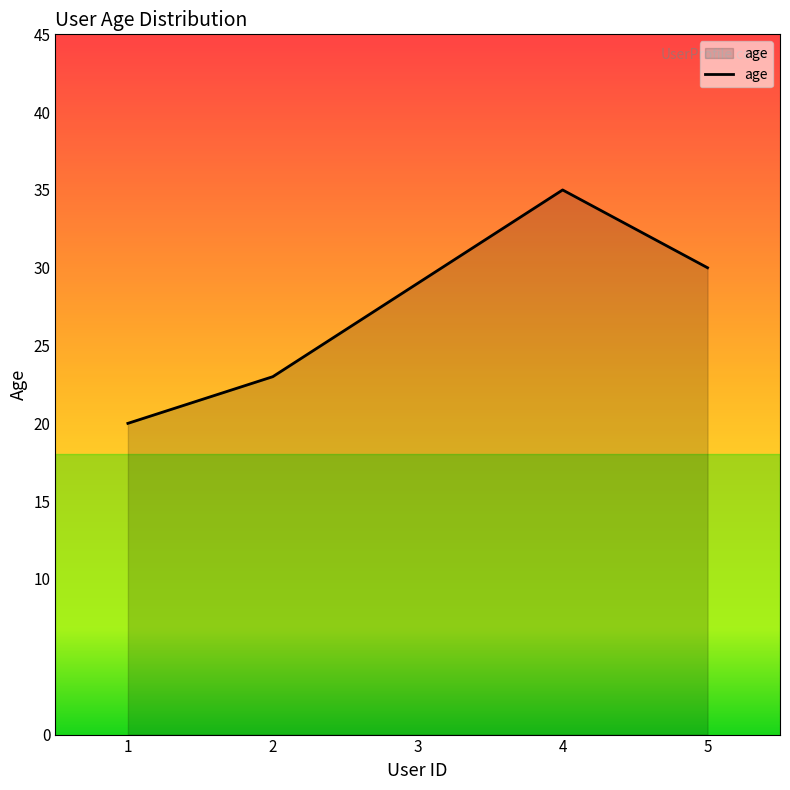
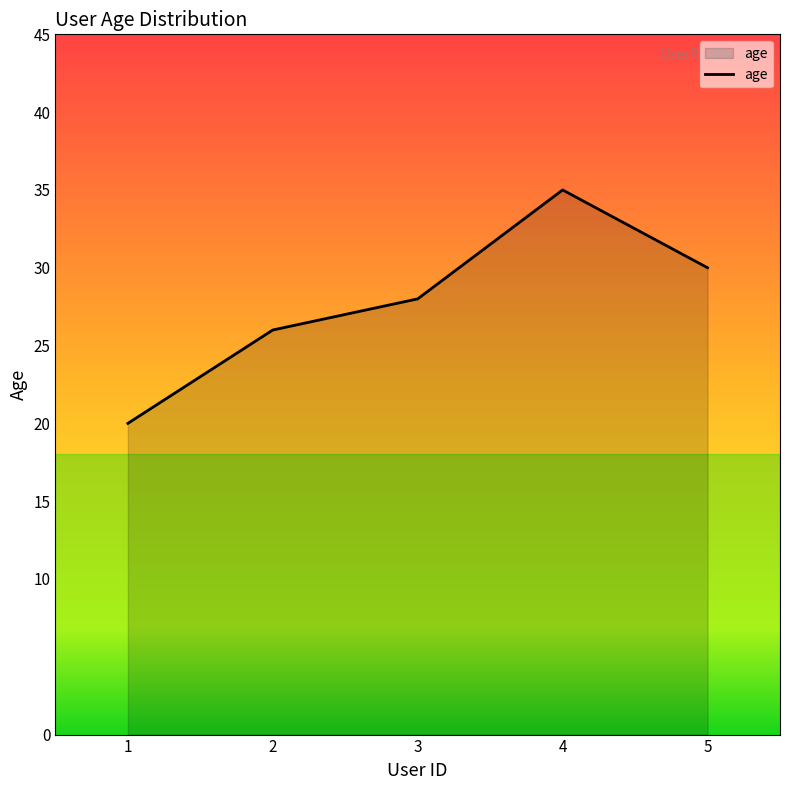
  {
    "1": 20,
-   "2": 23,
-   "3": 29,
+   "2": 26,
+   "3": 28,
    "4": 35,
    "5": 30
  }
